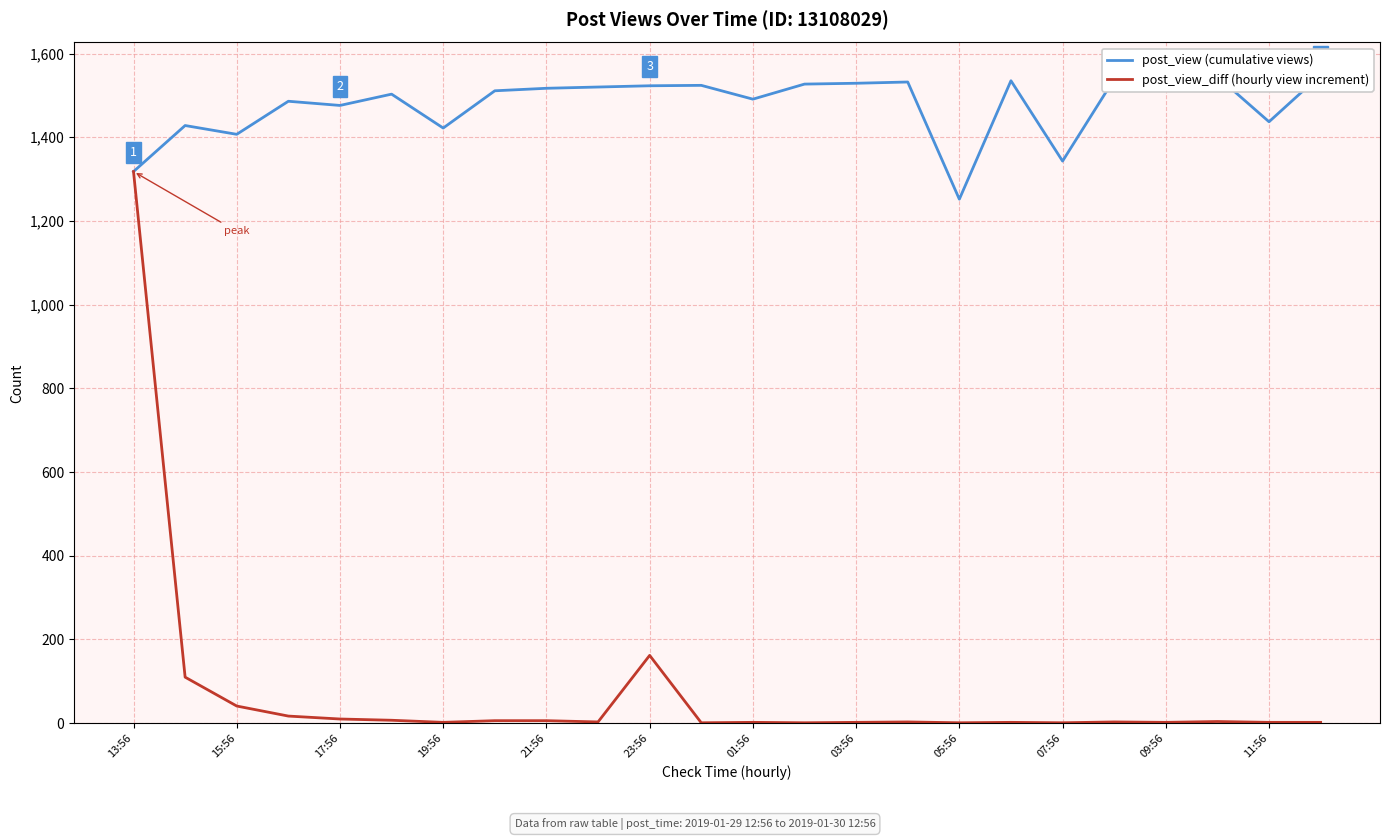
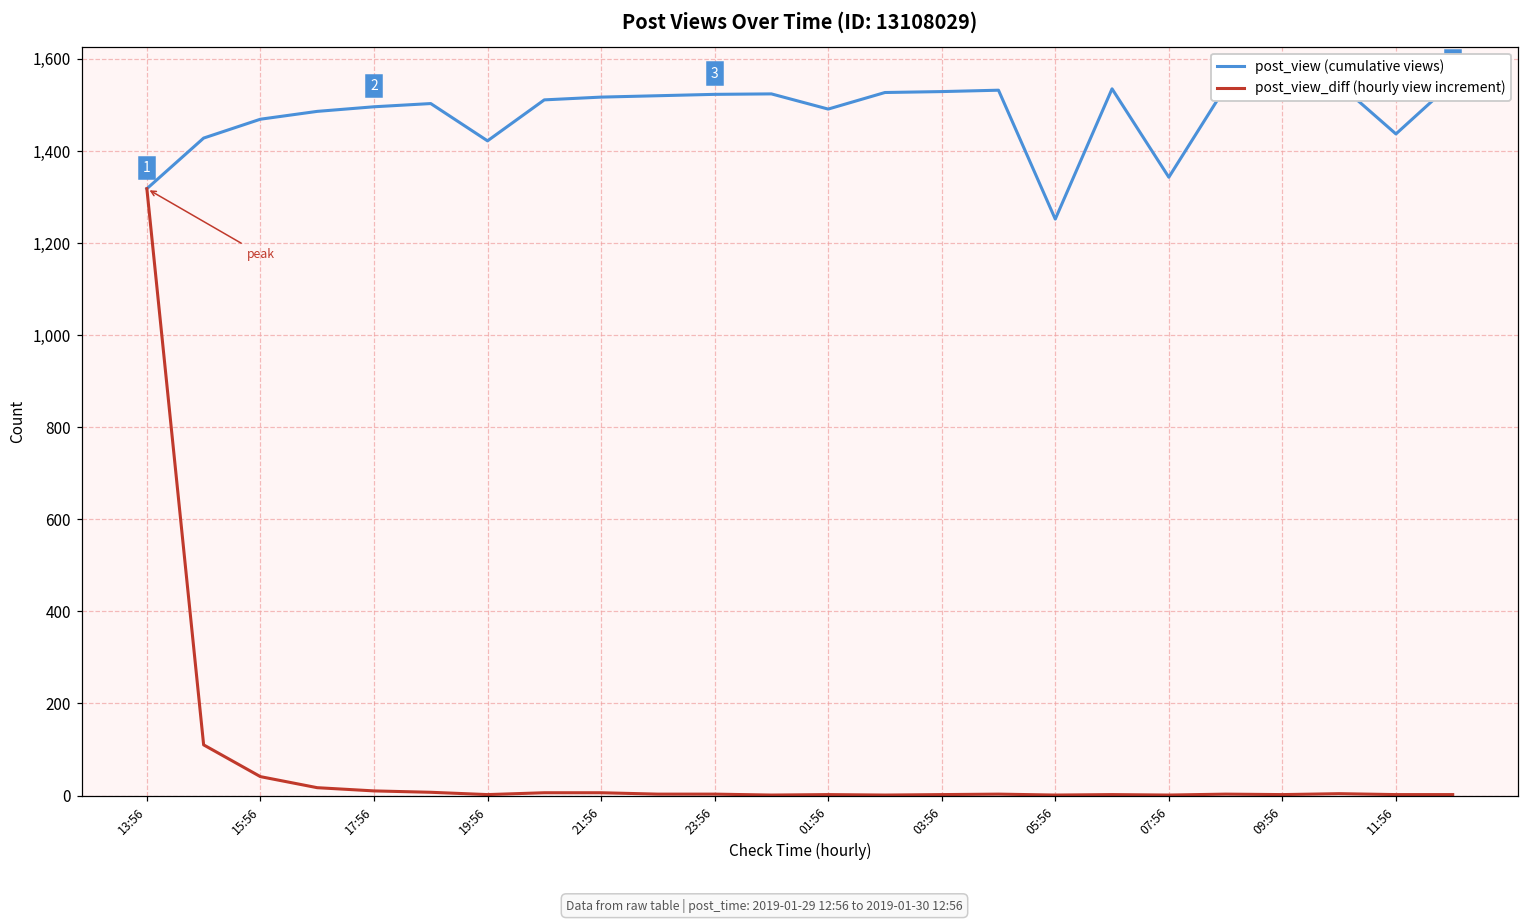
  {
    "post_view (cumulative views)": {
-     "15:56": "1,410",
-     "17:56": "1,480",
+     "15:56": "1,470",
+     "17:56": "1,500",
      "19:56": "1,420",
      "21:56": "1,520",
      "01:56": "1,490",
      "03:56": "1,530",
      "05:56": "1,250",
      "07:56": "1,340",
      "11:56": "1,440"
    },
    "post_view_diff (hourly view increment)": {
      "15:56": "40",
      "17:56": "10",
      "19:56": "0",
      "21:56": "10",
-     "23:56": "160",
+     "23:56": "0",
      "01:56": "0",
      "03:56": "0",
      "05:56": "0",
      "07:56": "0",
      "09:56": "0",
      "11:56": "0"
    }
  }
